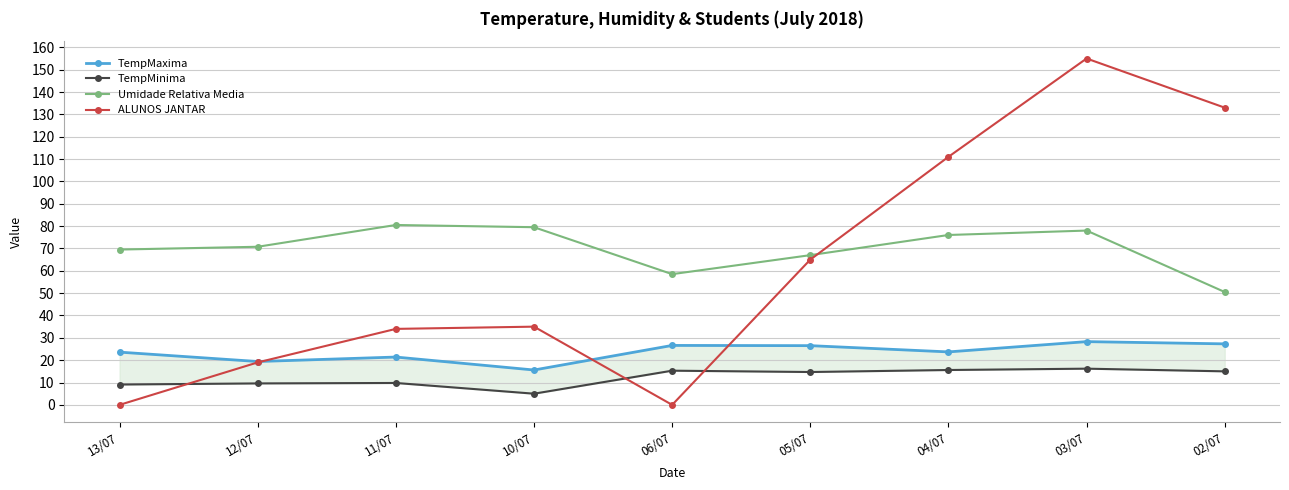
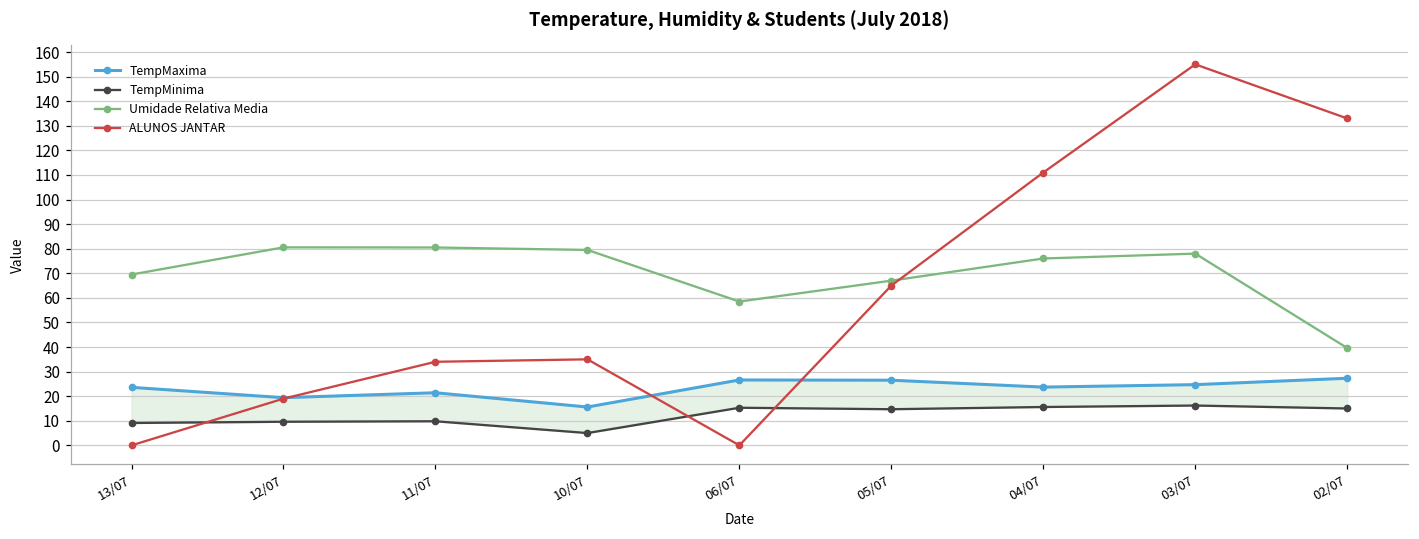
  {
    "TempMaxima": {
      "13/07": 24,
      "11/07": 21,
      "10/07": 16,
      "06/07": 27,
      "05/07": 27,
      "04/07": 24,
-     "03/07": 28,
+     "03/07": 25,
      "02/07": 27
    },
    "TempMinima": {
      "13/07": 9,
      "12/07": 10,
      "11/07": 10,
      "10/07": 5,
      "06/07": 15,
      "05/07": 15,
      "04/07": 16,
      "03/07": 16,
      "02/07": 15
    },
    "Umidade Relativa Media": {
      "13/07": 70,
-     "12/07": 71,
+     "12/07": 81,
      "11/07": 81,
      "10/07": 80,
      "06/07": 59,
      "05/07": 67,
      "04/07": 76,
      "03/07": 78,
-     "02/07": 51
+     "02/07": 40
    },
    "ALUNOS JANTAR": {
      "13/07": 0,
      "11/07": 34,
      "10/07": 35,
      "06/07": 0,
      "05/07": 65,
      "04/07": 111,
      "03/07": 155,
      "02/07": 133
    }
  }
